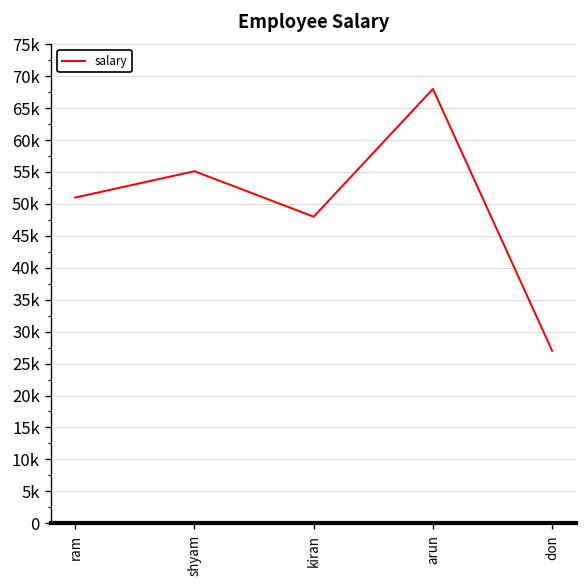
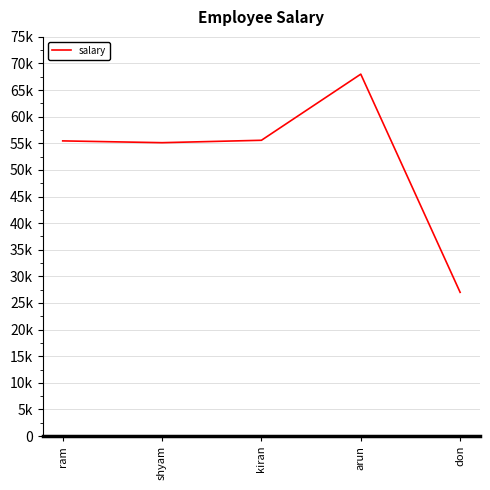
  {
-   "ram": 51000,
+   "ram": 55000,
    "shyam": 55000,
-   "kiran": 48000,
+   "kiran": 56000,
    "arun": 68000,
    "don": 27000
  }
